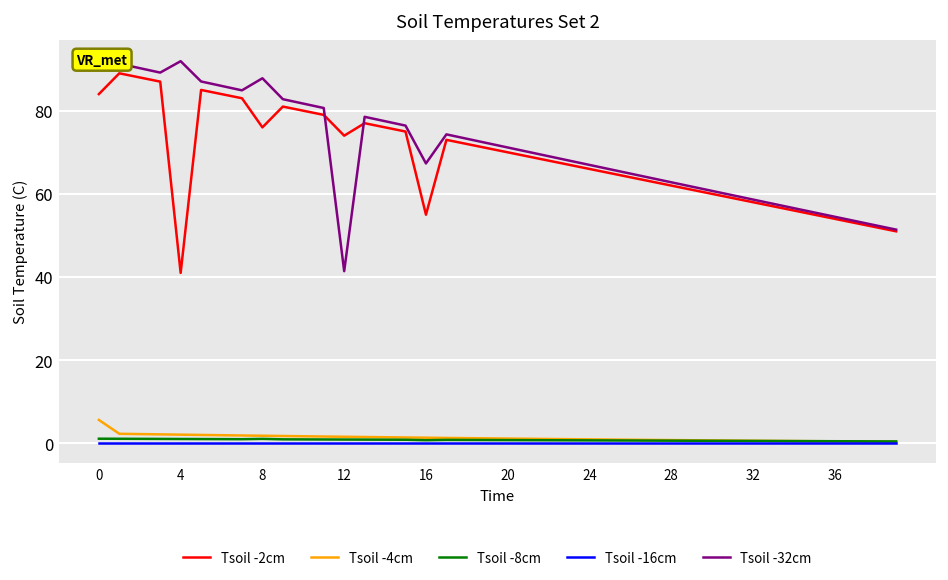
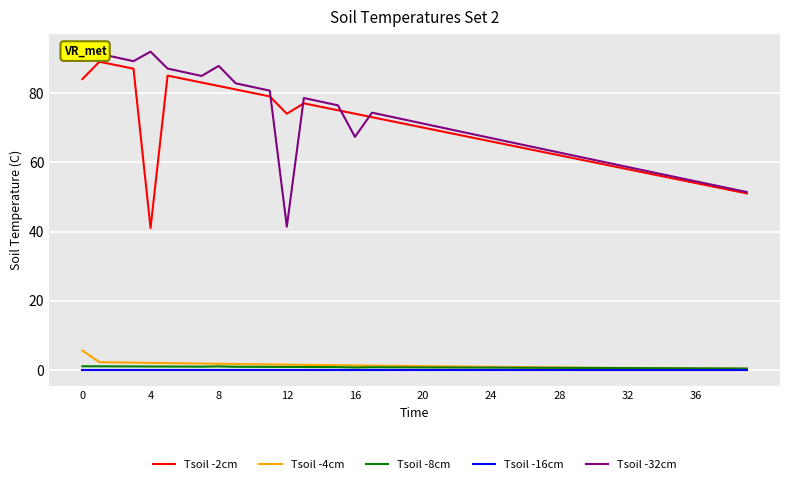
  {
    "Tsoil -2cm": {
      "0": 84,
      "4": 41,
-     "8": 76,
+     "8": 82,
      "12": 74,
-     "16": 55,
+     "16": 74,
      "20": 70,
      "24": 66,
      "28": 62
    },
    "Tsoil -4cm": {
      "0": 6,
      "4": 2,
      "8": 2
    },
    "Tsoil -8cm": {
      "0": 1,
      "4": 1,
      "8": 1
    },
    "Tsoil -16cm": {
      "0": 0,
      "4": 0,
      "8": 0,
      "12": 0,
      "16": 0,
      "20": 0
    },
    "Tsoil -32cm": {
      "4": 92,
      "8": 88,
      "12": 41,
      "16": 67,
      "20": 71,
      "24": 67,
      "28": 63
    }
  }
